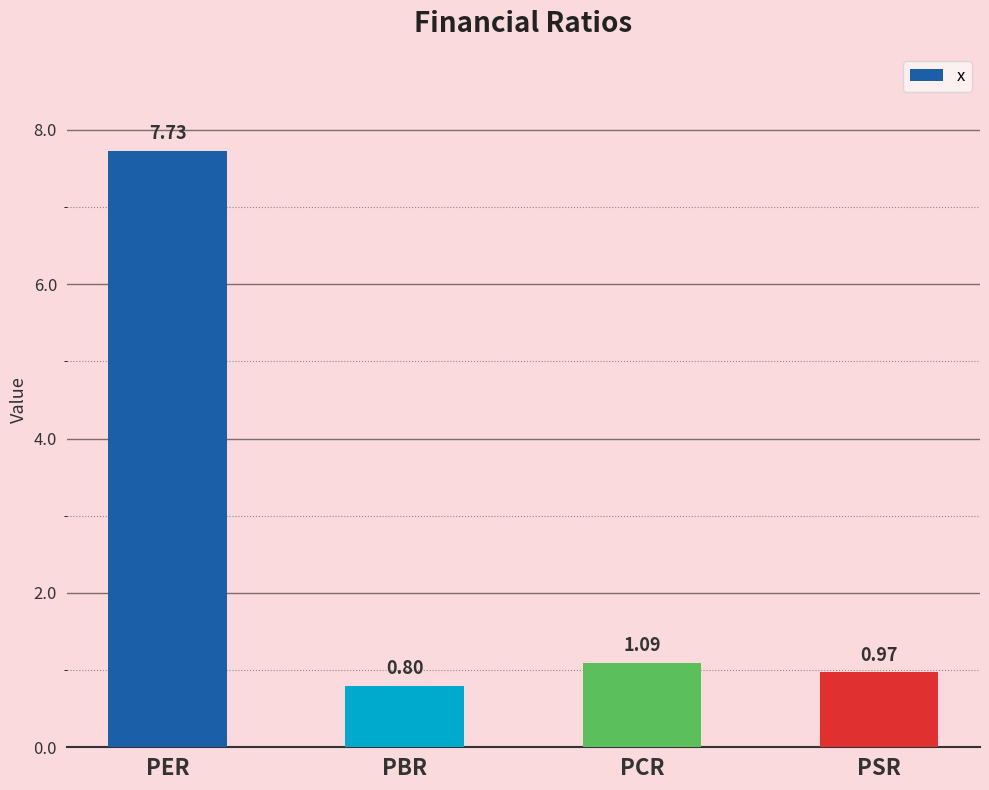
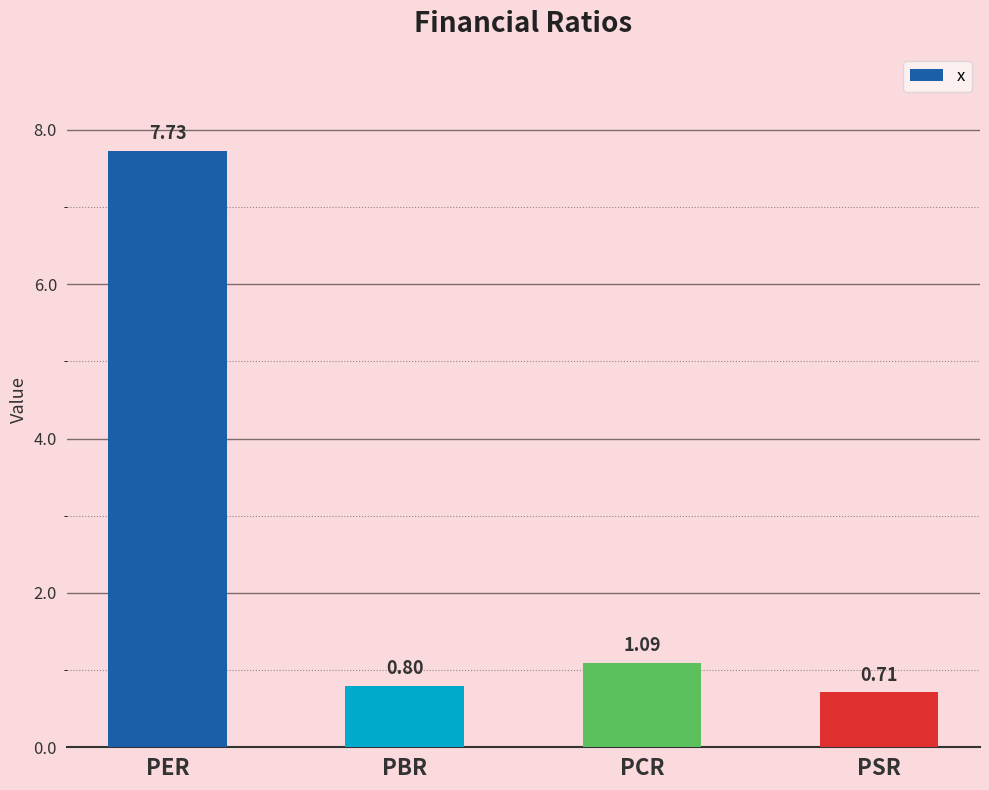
  {
    "PER": 7.73,
    "PBR": 0.80,
    "PCR": 1.09,
-   "PSR": 0.97
+   "PSR": 0.71
  }
